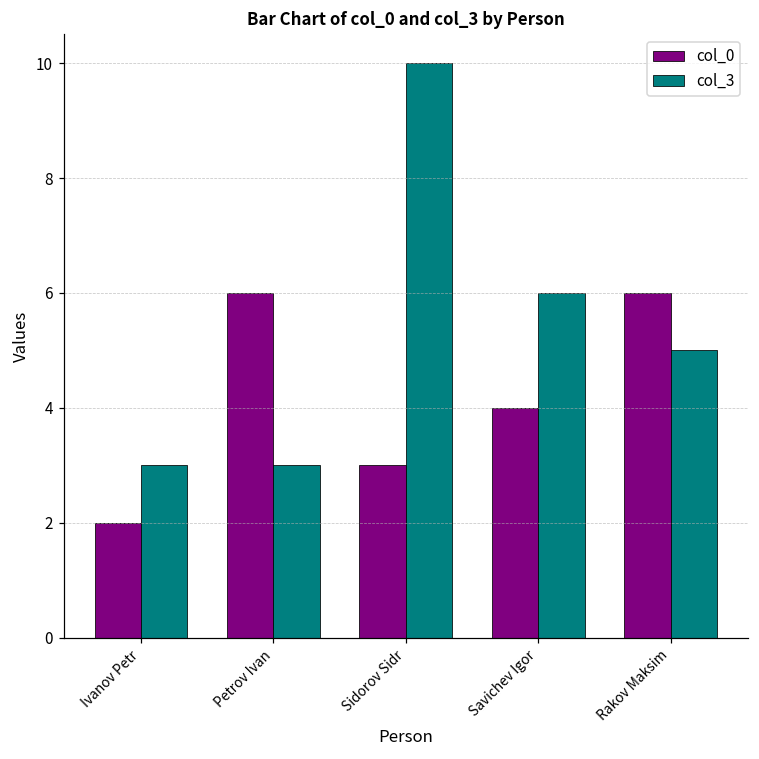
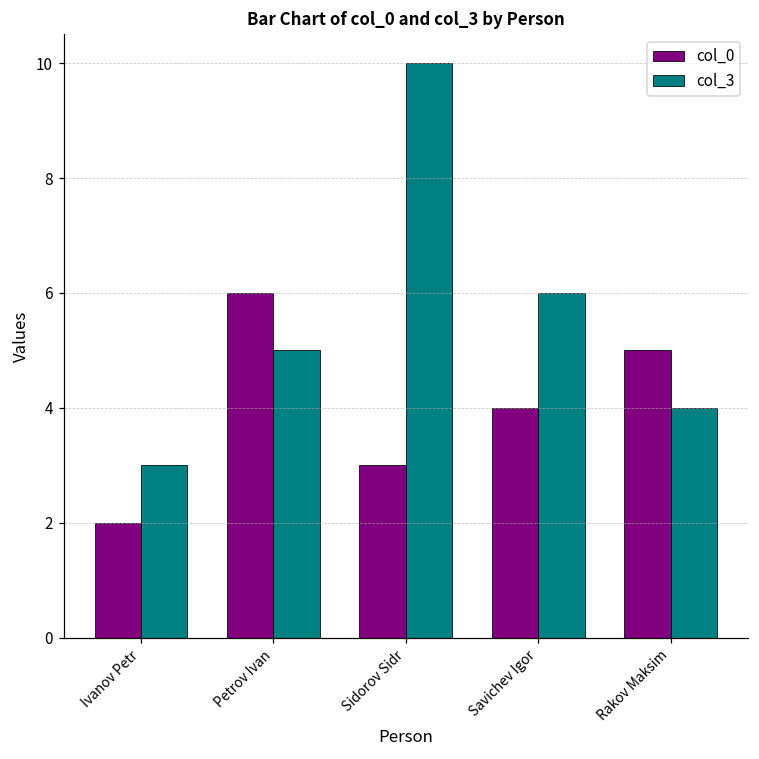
  {
    "col_0": {
      "Ivanov Petr": 2,
      "Petrov Ivan": 6,
      "Sidorov Sidr": 3,
      "Savichev Igor": 4,
-     "Rakov Maksim": 6
+     "Rakov Maksim": 5
    },
    "col_3": {
      "Ivanov Petr": 3,
-     "Petrov Ivan": 3,
+     "Petrov Ivan": 5,
      "Sidorov Sidr": 10,
      "Savichev Igor": 6,
-     "Rakov Maksim": 5
+     "Rakov Maksim": 4
    }
  }
